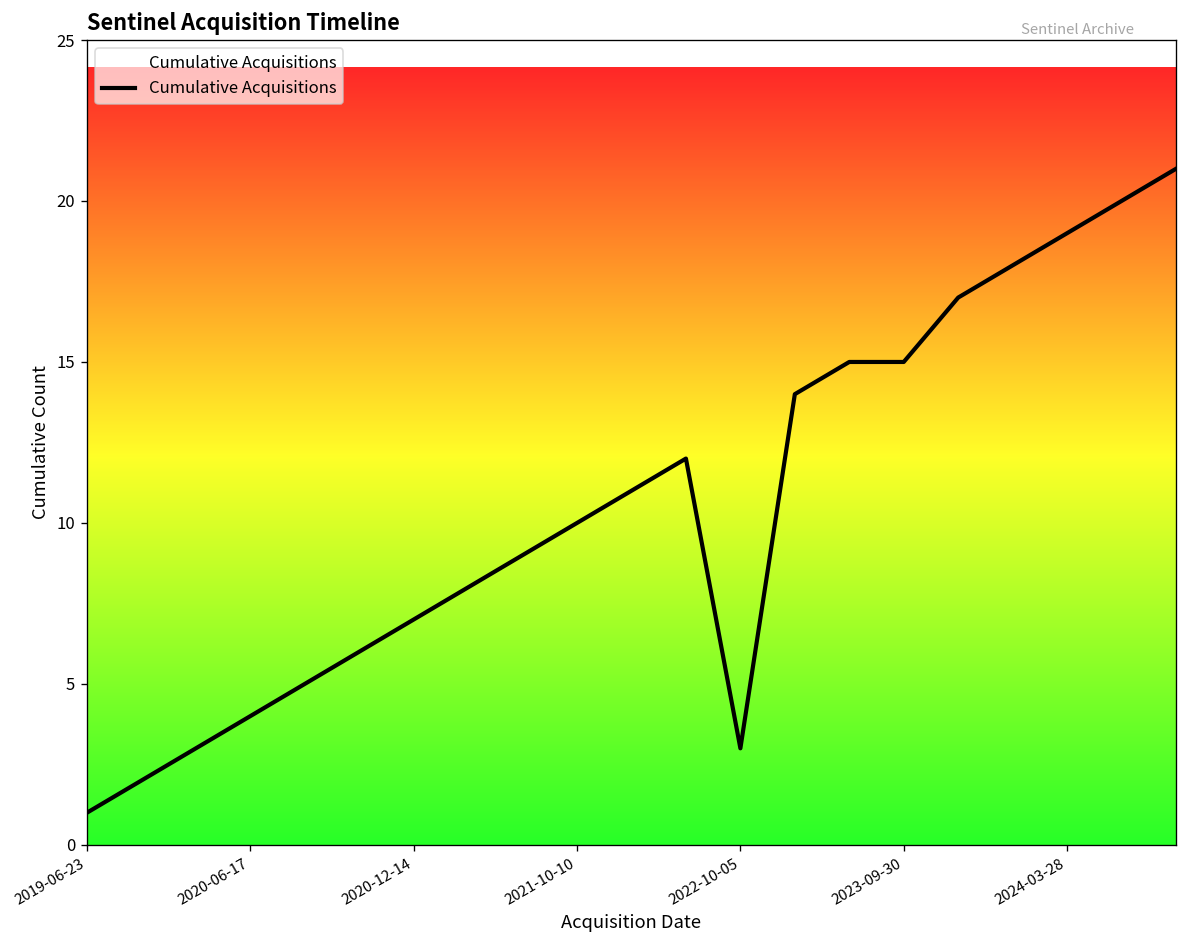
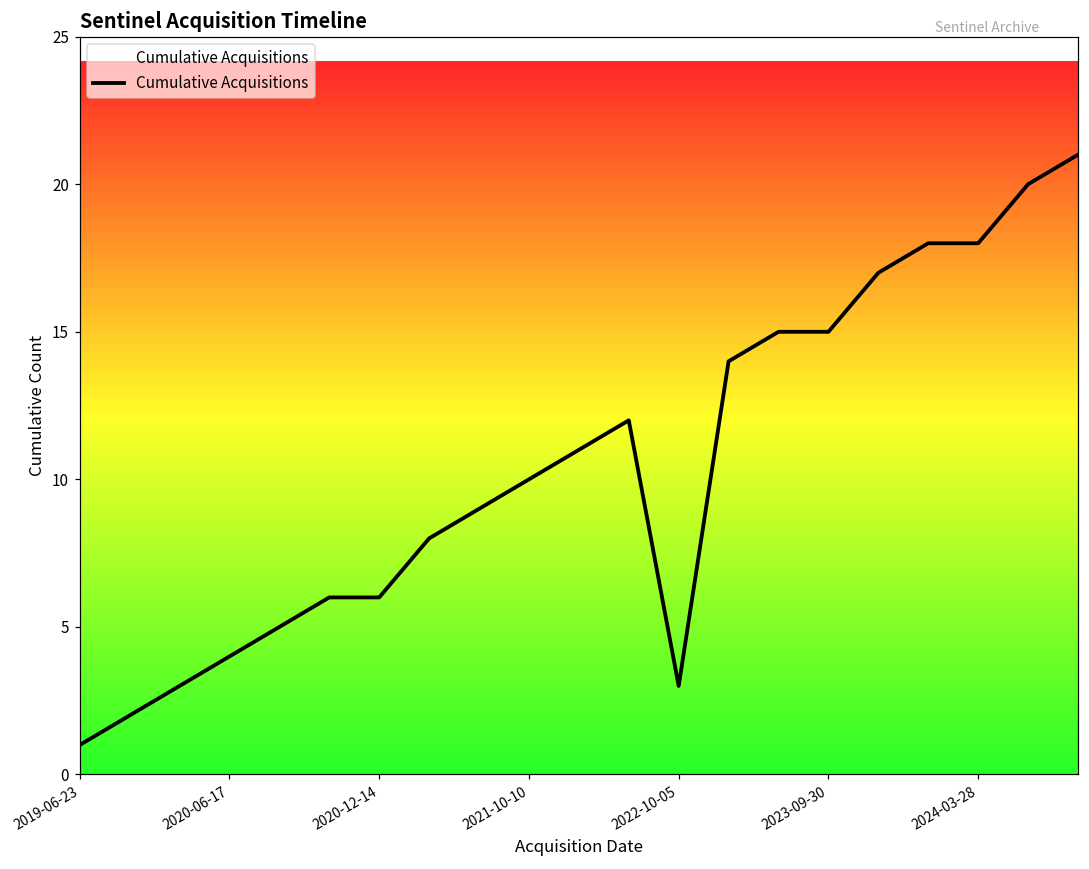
  {
    "2019-06-23": 1,
    "2020-06-17": 4,
-   "2020-12-14": 7,
+   "2020-12-14": 6,
    "2021-10-10": 10,
    "2022-10-05": 3,
    "2023-09-30": 15,
-   "2024-03-28": 19
+   "2024-03-28": 18
  }
